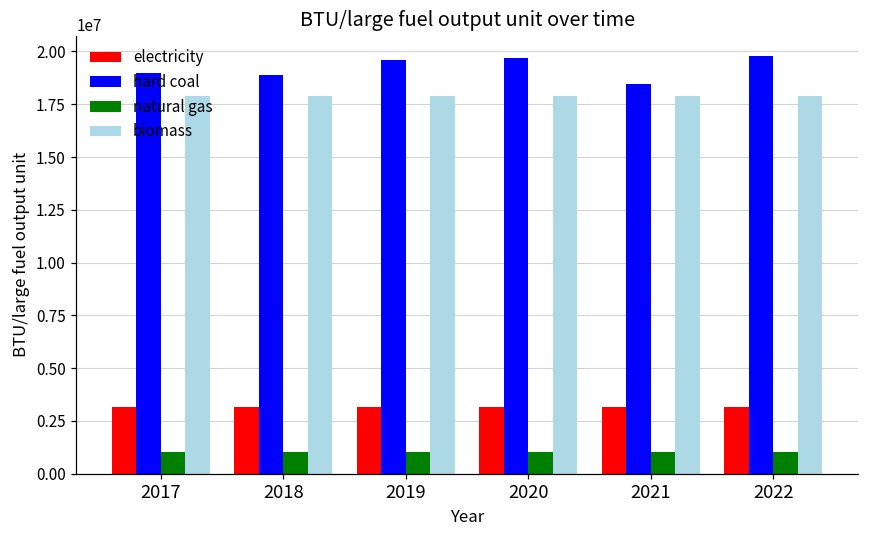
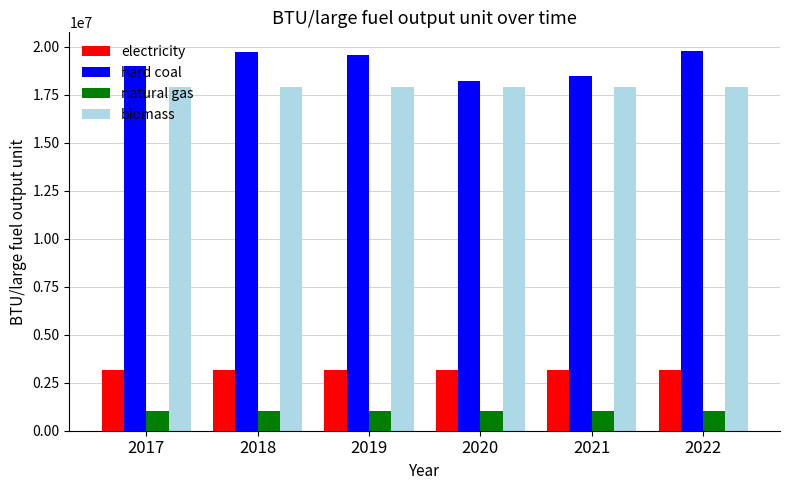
  {
    "electricity": {
      "2017": 3100000,
      "2018": 3100000,
      "2019": 3100000,
      "2020": 3100000,
      "2021": 3100000,
      "2022": 3100000
    },
    "hard coal": {
      "2017": 19000000,
-     "2018": 18900000,
+     "2018": 19700000,
      "2019": 19600000,
-     "2020": 19700000,
+     "2020": 18200000,
      "2021": 18500000,
      "2022": 19800000
    },
    "natural gas": {
      "2017": 1000000,
      "2018": 1000000,
      "2019": 1000000,
      "2020": 1000000,
      "2021": 1000000,
      "2022": 1000000
    },
    "biomass": {
      "2017": 17900000,
      "2018": 17900000,
      "2019": 17900000,
      "2020": 17900000,
      "2021": 17900000,
      "2022": 17900000
    }
  }
